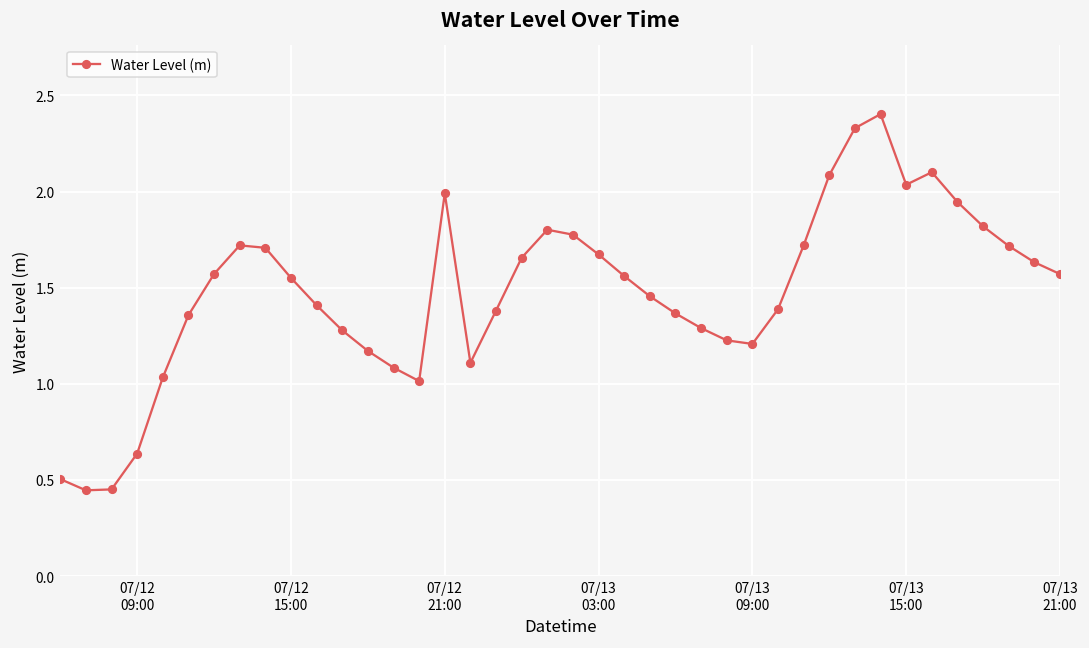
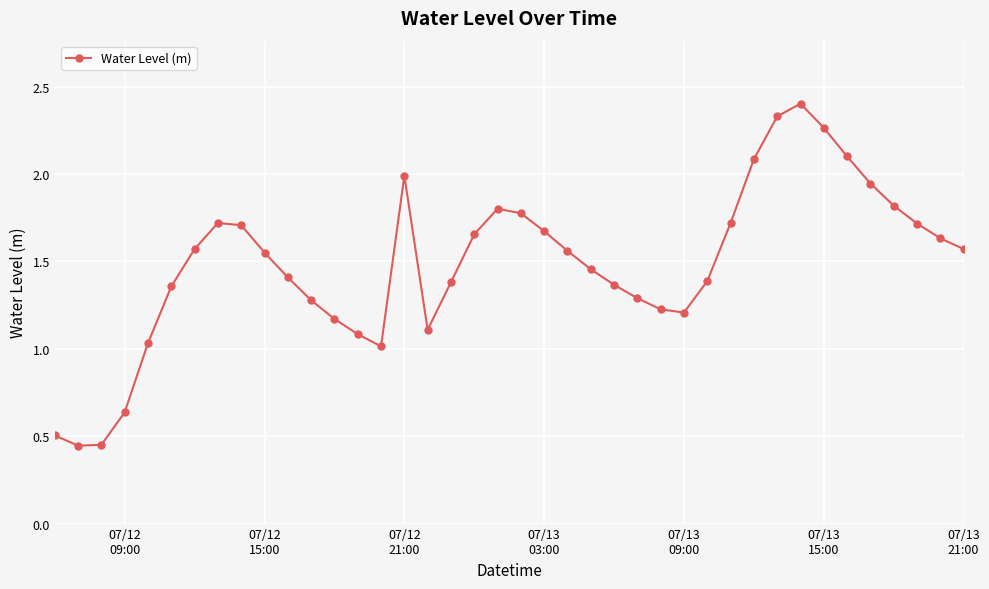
  {
    "07/12 09:00": 0.64,
    "07/12 15:00": 1.55,
    "07/12 21:00": 1.99,
    "07/13 03:00": 1.67,
    "07/13 09:00": 1.21,
-   "07/13 15:00": 2.04,
+   "07/13 15:00": 2.26,
    "07/13 21:00": 1.57
  }
